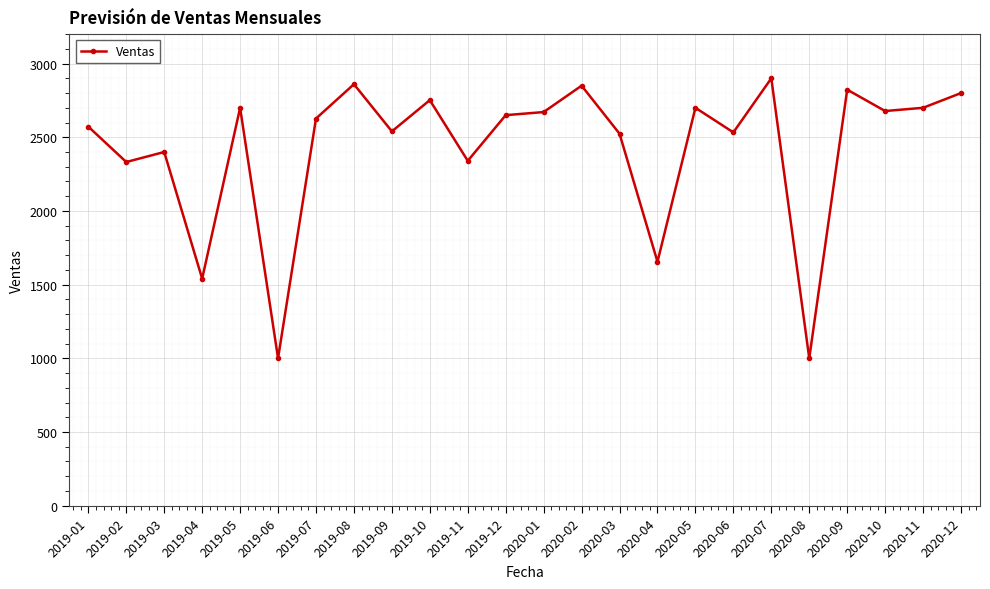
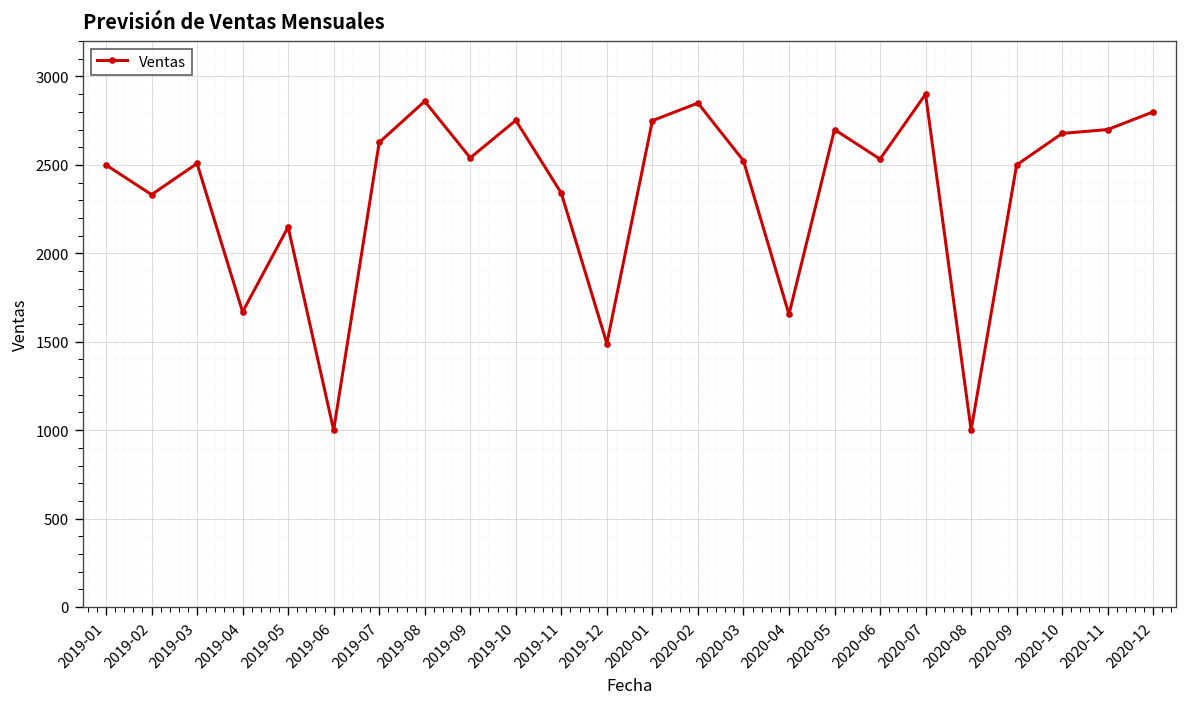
  {
-   "2019-01": 2570,
+   "2019-01": 2500,
    "2019-02": 2330,
-   "2019-03": 2400,
-   "2019-04": 1540,
-   "2019-05": 2700,
+   "2019-03": 2510,
+   "2019-04": 1670,
+   "2019-05": 2150,
    "2019-06": 1000,
    "2019-07": 2630,
    "2019-08": 2860,
    "2019-09": 2540,
    "2019-10": 2750,
    "2019-11": 2340,
-   "2019-12": 2650,
-   "2020-01": 2670,
+   "2019-12": 1490,
+   "2020-01": 2750,
    "2020-02": 2850,
    "2020-03": 2520,
    "2020-04": 1660,
    "2020-05": 2700,
    "2020-06": 2530,
    "2020-07": 2900,
    "2020-08": 1000,
-   "2020-09": 2820,
+   "2020-09": 2500,
    "2020-10": 2680,
    "2020-11": 2700,
    "2020-12": 2800
  }
